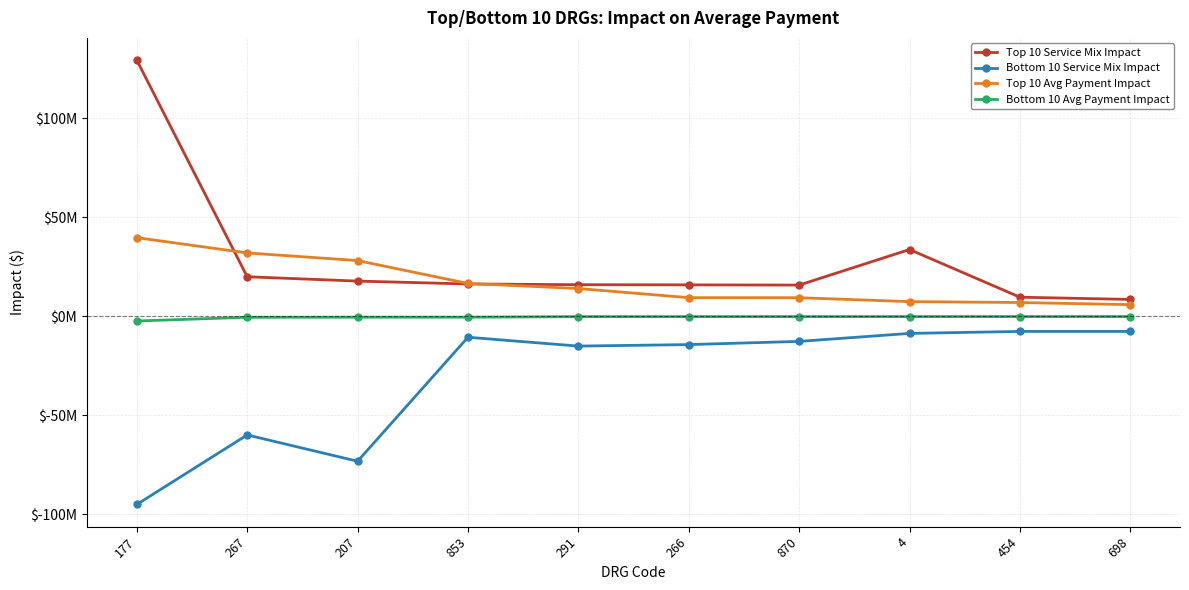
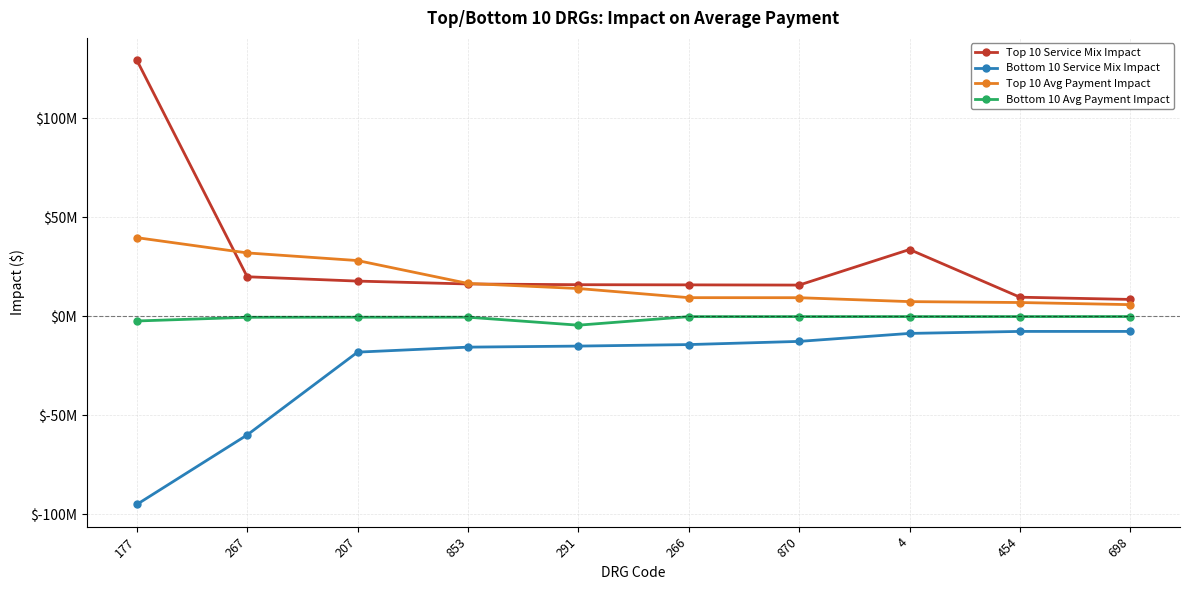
  {
    "Top 10 Service Mix Impact": {
      "177": "$129000000",
      "267": "$20000000",
      "207": "$18000000",
      "291": "$16000000",
      "266": "$16000000",
      "870": "$16000000",
      "4": "$34000000",
      "454": "$10000000",
      "698": "$9000000"
    },
    "Bottom 10 Service Mix Impact": {
      "177": "$-95000000",
      "267": "$-60000000",
-     "207": "$-73000000",
-     "853": "$-11000000",
+     "207": "$-18000000",
+     "853": "$-16000000",
      "291": "$-15000000",
      "266": "$-14000000",
      "870": "$-13000000",
      "4": "$-9000000",
      "454": "$-8000000",
      "698": "$-8000000"
    },
    "Top 10 Avg Payment Impact": {
      "177": "$40000000",
      "267": "$32000000",
      "207": "$28000000",
      "291": "$14000000",
      "266": "$9000000",
      "870": "$9000000",
      "4": "$7000000",
      "454": "$7000000",
      "698": "$6000000"
    },
    "Bottom 10 Avg Payment Impact": {
      "177": "$-2000000",
      "267": "$0",
      "207": "$0",
      "853": "$0",
-     "291": "$0",
+     "291": "$-4000000",
      "266": "$0",
      "870": "$0",
      "4": "$0",
      "454": "$0",
      "698": "$0"
    }
  }
